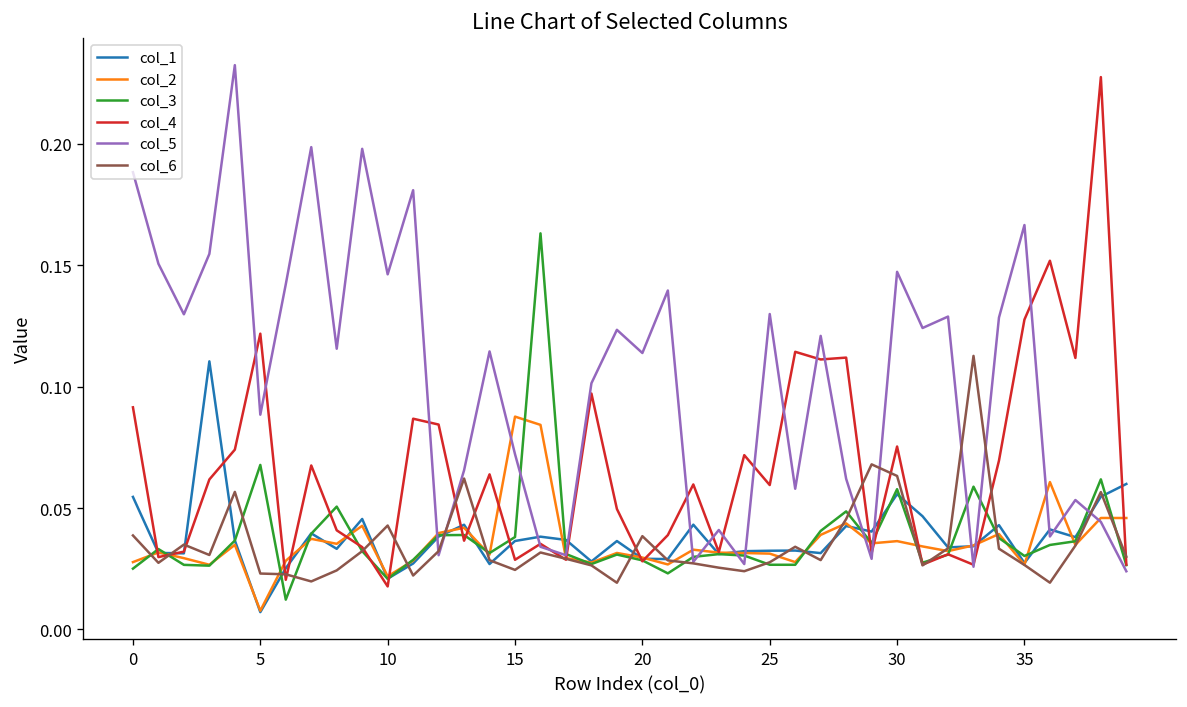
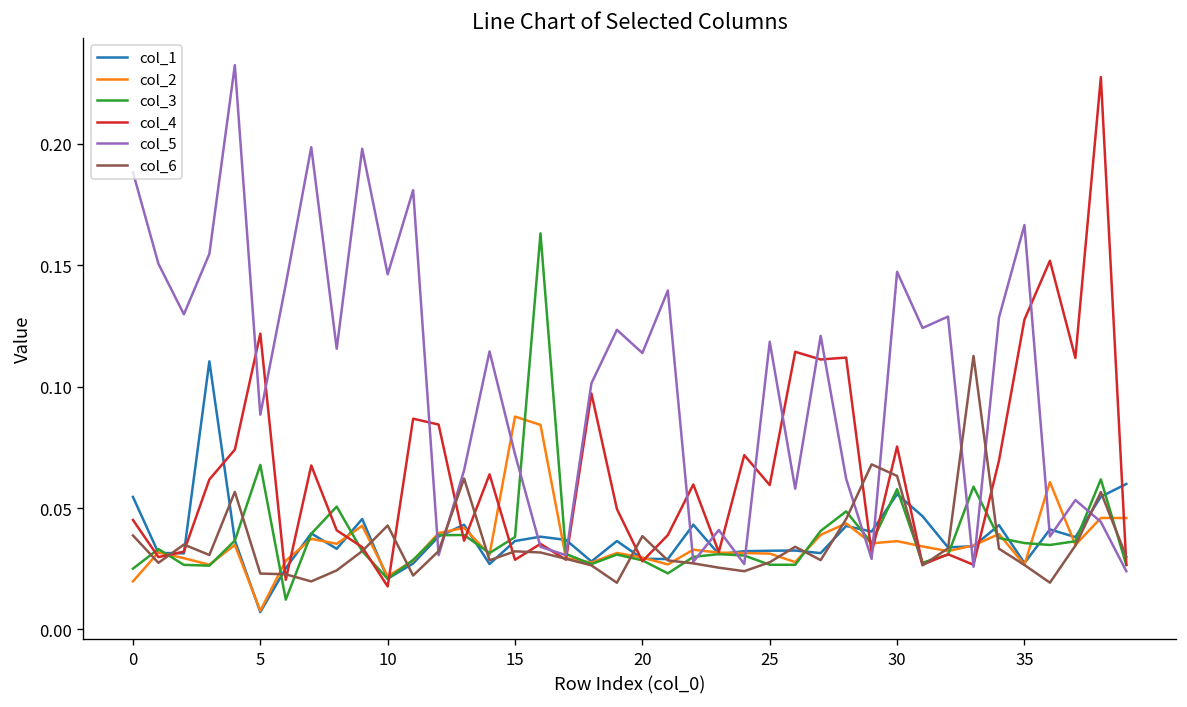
  {
    "col_1": {
      "0": 0.055,
      "15": 0.036,
      "30": 0.056
    },
    "col_2": {
-     "0": 0.028,
+     "0": 0.020,
      "15": 0.088,
      "30": 0.036
    },
    "col_3": {
      "0": 0.025,
      "5": 0.068,
      "15": 0.038,
      "30": 0.058,
-     "35": 0.030
+     "35": 0.036
    },
    "col_4": {
-     "0": 0.091,
+     "0": 0.045,
      "5": 0.122,
      "10": 0.018,
      "15": 0.029,
      "25": 0.059,
      "30": 0.075,
      "35": 0.128
    },
    "col_5": {
      "5": 0.088,
      "10": 0.146,
      "15": 0.072,
      "20": 0.114,
-     "25": 0.130,
+     "25": 0.118,
      "30": 0.147,
      "35": 0.166
    },
    "col_6": {
      "0": 0.039,
      "5": 0.023,
      "10": 0.043,
-     "15": 0.025,
+     "15": 0.032,
      "20": 0.038,
      "30": 0.063
    }
  }
